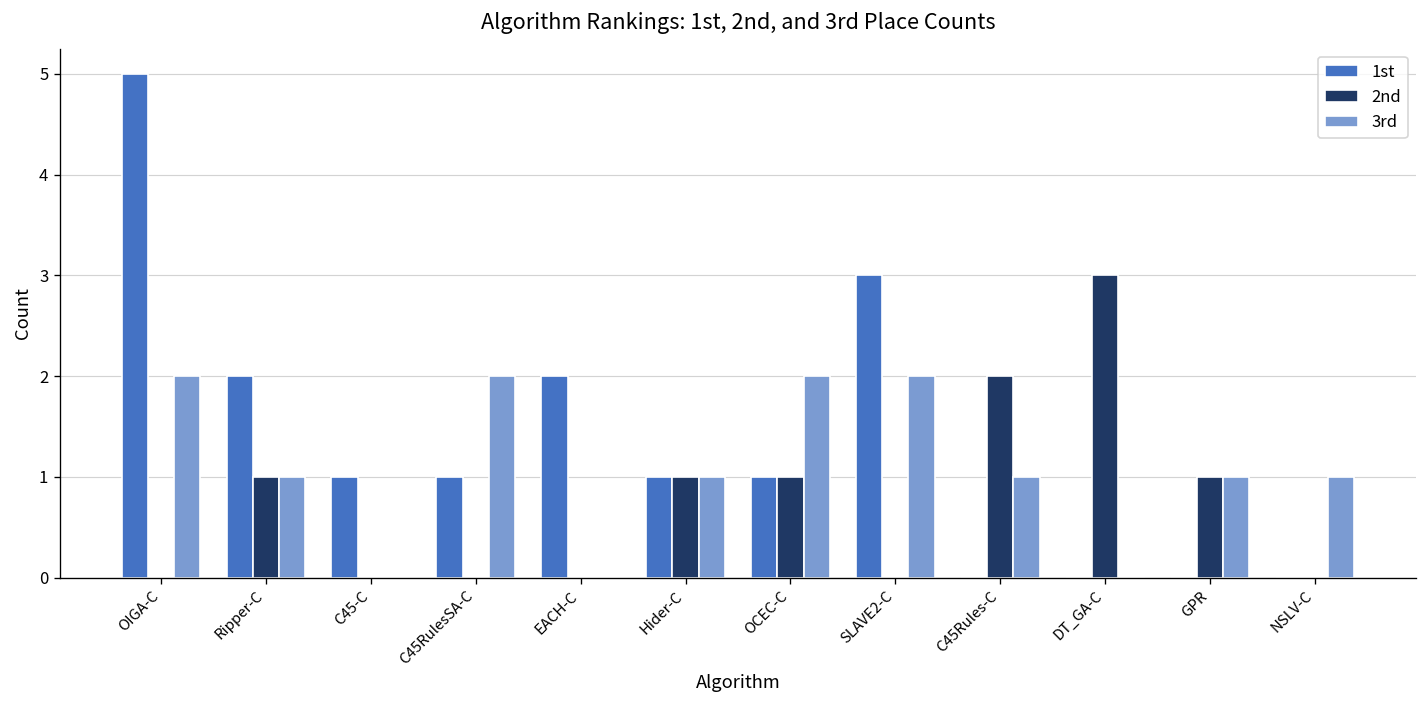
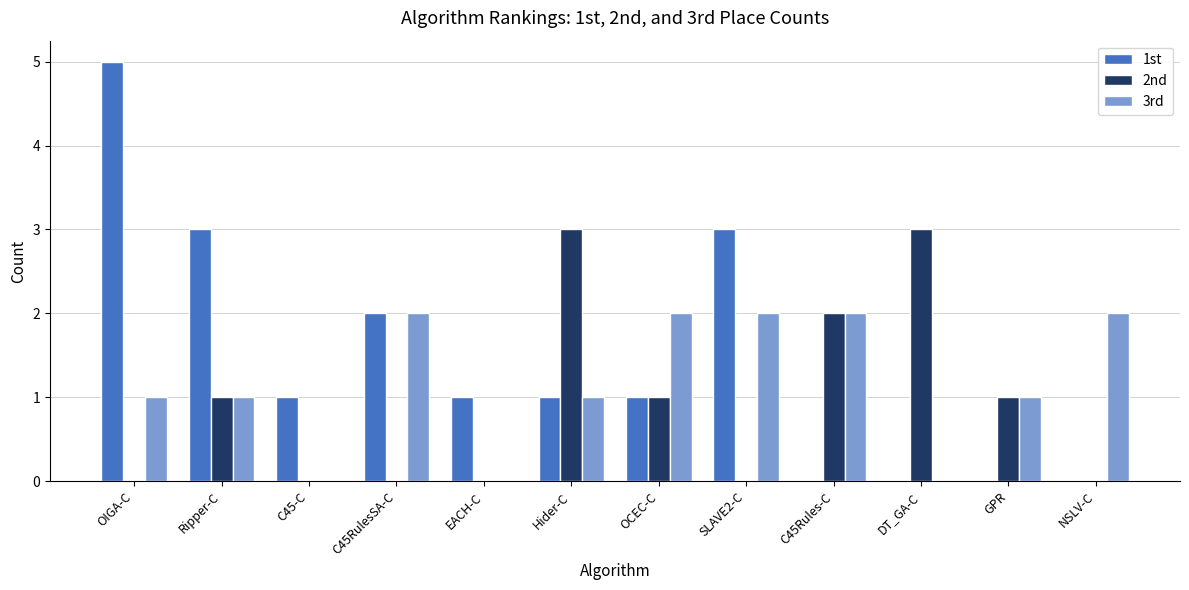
  {
    "1st": {
      "OIGA-C": 5,
-     "Ripper-C": 2,
+     "Ripper-C": 3,
      "C45-C": 1,
-     "C45RulesSA-C": 1,
-     "EACH-C": 2,
+     "C45RulesSA-C": 2,
+     "EACH-C": 1,
      "Hider-C": 1,
      "OCEC-C": 1,
      "SLAVE2-C": 3,
      "C45Rules-C": 0,
      "DT_GA-C": 0,
      "GPR": 0,
      "NSLV-C": 0
    },
    "2nd": {
      "OIGA-C": 0,
      "Ripper-C": 1,
      "C45-C": 0,
      "C45RulesSA-C": 0,
      "EACH-C": 0,
-     "Hider-C": 1,
+     "Hider-C": 3,
      "OCEC-C": 1,
      "SLAVE2-C": 0,
      "C45Rules-C": 2,
      "DT_GA-C": 3,
      "GPR": 1,
      "NSLV-C": 0
    },
    "3rd": {
-     "OIGA-C": 2,
+     "OIGA-C": 1,
      "Ripper-C": 1,
      "C45-C": 0,
      "C45RulesSA-C": 2,
      "EACH-C": 0,
      "Hider-C": 1,
      "OCEC-C": 2,
      "SLAVE2-C": 2,
-     "C45Rules-C": 1,
+     "C45Rules-C": 2,
      "DT_GA-C": 0,
      "GPR": 1,
-     "NSLV-C": 1
+     "NSLV-C": 2
    }
  }
